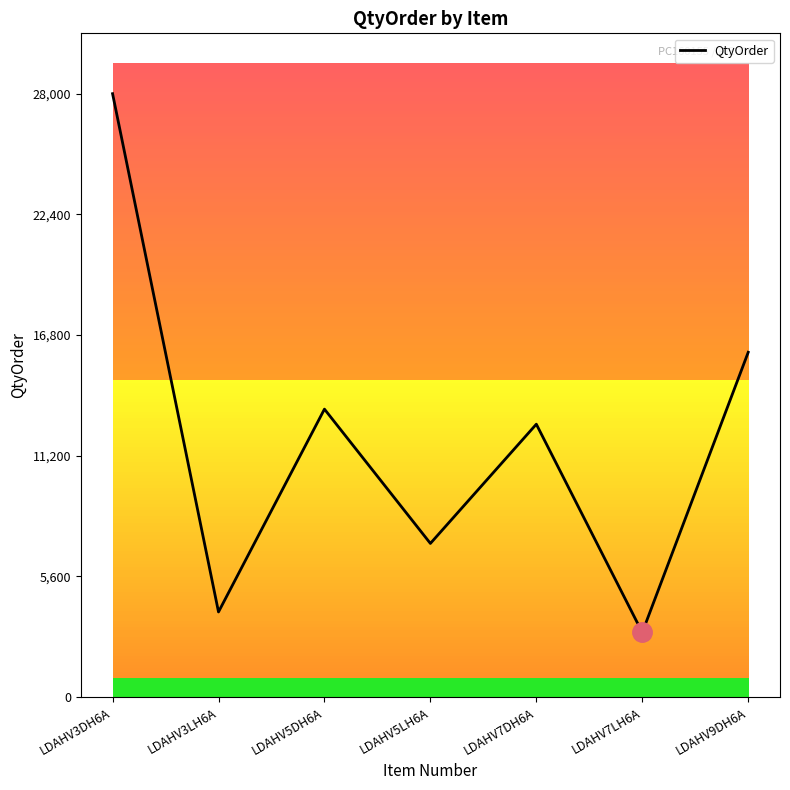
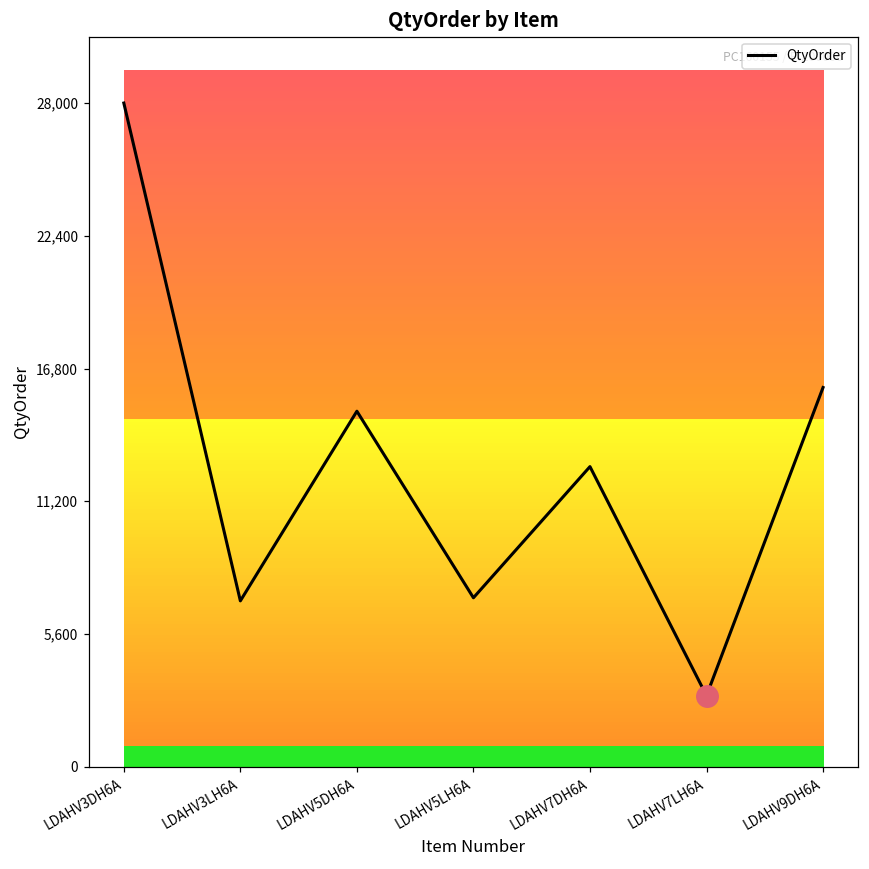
  {
    "QtyOrder": {
      "LDAHV3DH6A": "28,000",
-     "LDAHV3LH6A": "4,000",
-     "LDAHV5DH6A": "13,400",
+     "LDAHV3LH6A": "7,000",
+     "LDAHV5DH6A": "15,000",
      "LDAHV5LH6A": "7,100",
      "LDAHV7DH6A": "12,700",
      "LDAHV9DH6A": "16,000"
    }
  }
